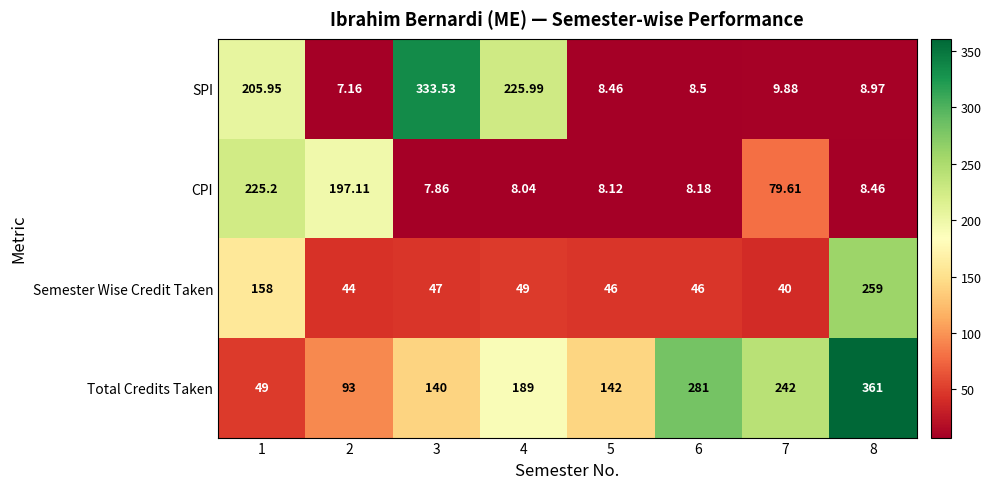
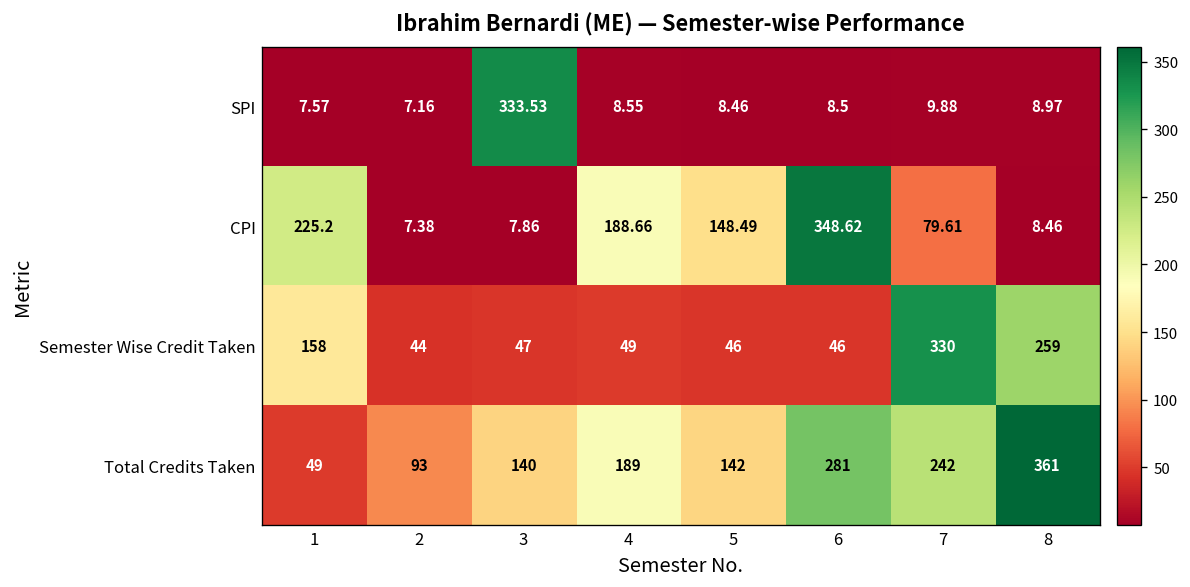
  {
    "SPI": {
-     "1": 205.95,
+     "1": 7.57,
      "2": 7.16,
      "3": 333.53,
-     "4": 225.99,
+     "4": 8.55,
      "5": 8.46,
      "6": 8.5,
      "7": 9.88,
      "8": 8.97
    },
    "CPI": {
      "1": 225.2,
-     "2": 197.11,
+     "2": 7.38,
      "3": 7.86,
-     "4": 8.04,
-     "5": 8.12,
-     "6": 8.18,
+     "4": 188.66,
+     "5": 148.49,
+     "6": 348.62,
      "7": 79.61,
      "8": 8.46
    },
    "Semester Wise Credit Taken": {
      "1": 158,
      "2": 44,
      "3": 47,
      "4": 49,
      "5": 46,
      "6": 46,
-     "7": 40,
+     "7": 330,
      "8": 259
    },
    "Total Credits Taken": {
      "1": 49,
      "2": 93,
      "3": 140,
      "4": 189,
      "5": 142,
      "6": 281,
      "7": 242,
      "8": 361
    }
  }
